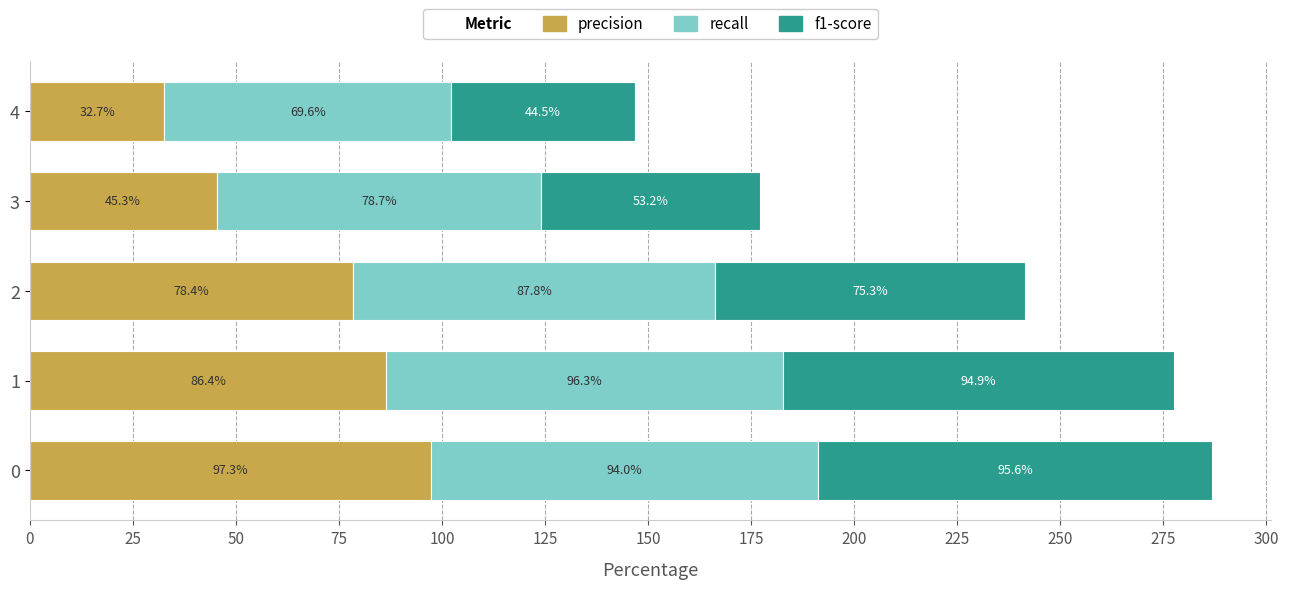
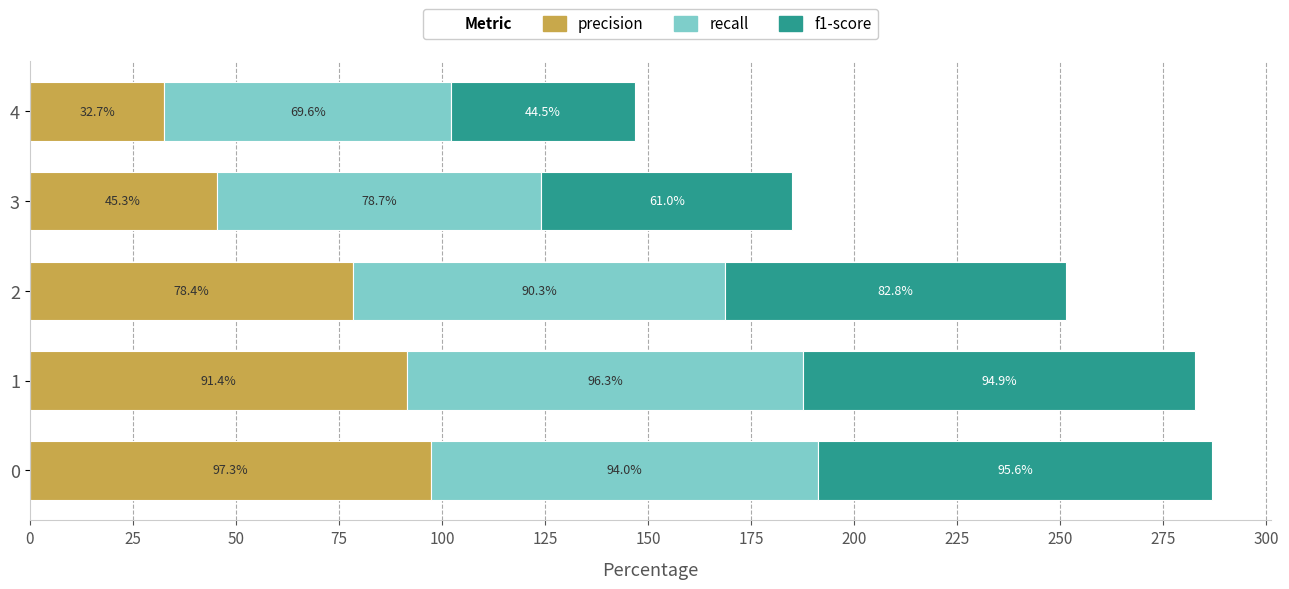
  {
    "precision": {
      "4": "32.7%",
      "3": "45.3%",
      "2": "78.4%",
-     "1": "86.4%",
+     "1": "91.4%",
      "0": "97.3%"
    },
    "recall": {
      "4": "69.6%",
      "3": "78.7%",
-     "2": "87.8%",
+     "2": "90.3%",
      "1": "96.3%",
      "0": "94.0%"
    },
    "f1-score": {
      "4": "44.5%",
-     "3": "53.2%",
-     "2": "75.3%",
+     "3": "61.0%",
+     "2": "82.8%",
      "1": "94.9%",
      "0": "95.6%"
    }
  }
